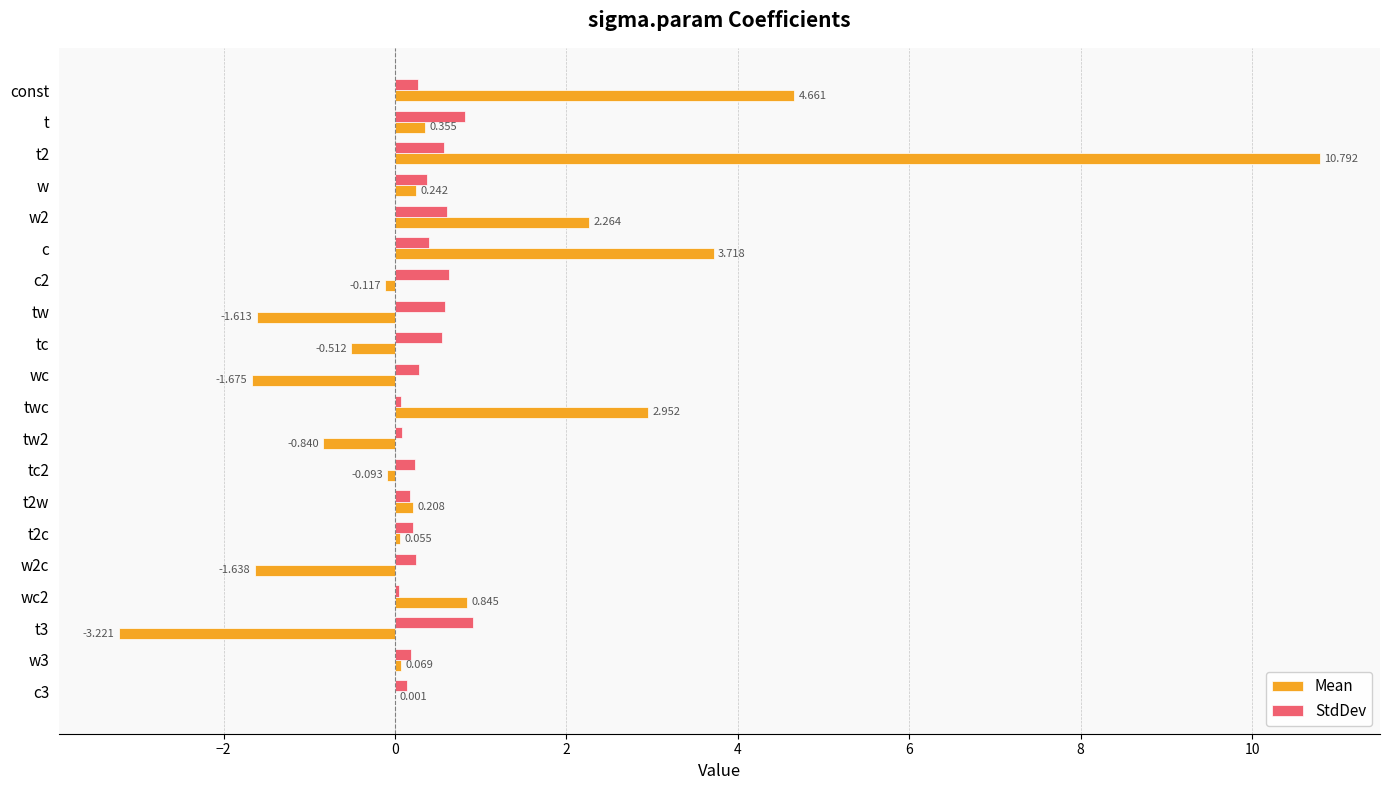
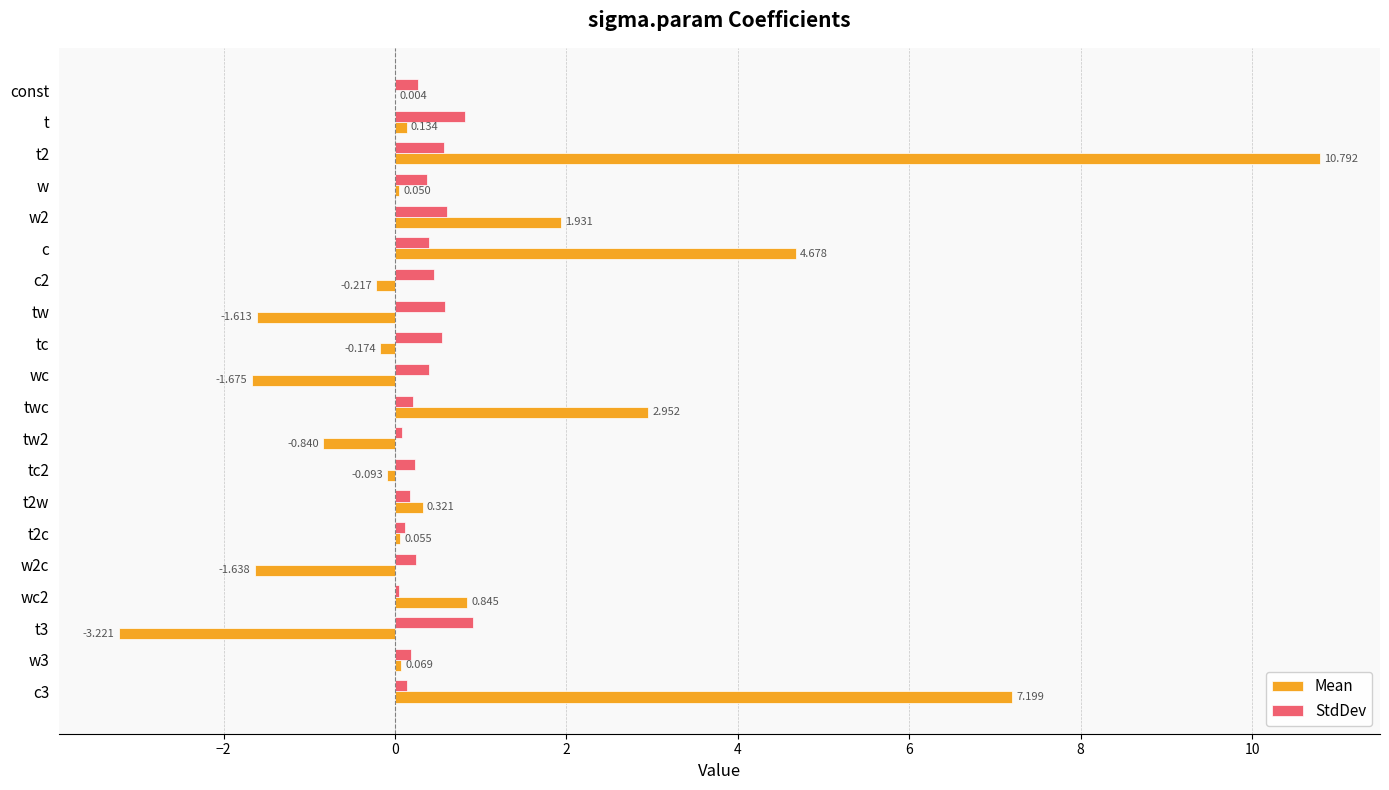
  {
    "Mean": {
-     "const": 4.661,
-     "t": 0.355,
+     "const": 0.004,
+     "t": 0.134,
      "t2": 10.792,
-     "w": 0.242,
-     "w2": 2.264,
-     "c": 3.718,
-     "c2": -0.117,
+     "w": 0.050,
+     "w2": 1.931,
+     "c": 4.678,
+     "c2": -0.217,
      "tw": -1.613,
-     "tc": -0.512,
+     "tc": -0.174,
      "wc": -1.675,
      "twc": 2.952,
      "tw2": -0.840,
      "tc2": -0.093,
-     "t2w": 0.208,
+     "t2w": 0.321,
      "t2c": 0.055,
      "w2c": -1.638,
      "wc2": 0.845,
      "t3": -3.221,
      "w3": 0.069,
-     "c3": 0.001
+     "c3": 7.199
    },
    "StdDev": {
      "const": 0.3,
      "t": 0.8,
      "t2": 0.6,
      "w": 0.4,
      "w2": 0.6,
      "c": 0.4,
-     "c2": 0.6,
+     "c2": 0.4,
      "tw": 0.6,
      "tc": 0.6,
-     "wc": 0.3,
-     "twc": 0.1,
+     "wc": 0.4,
+     "twc": 0.2,
      "tw2": 0.1,
      "tc2": 0.2,
      "t2w": 0.2,
-     "t2c": 0.2,
+     "t2c": 0.1,
      "w2c": 0.2,
      "wc2": 0.0,
      "t3": 0.9,
      "w3": 0.2,
      "c3": 0.1
    }
  }
